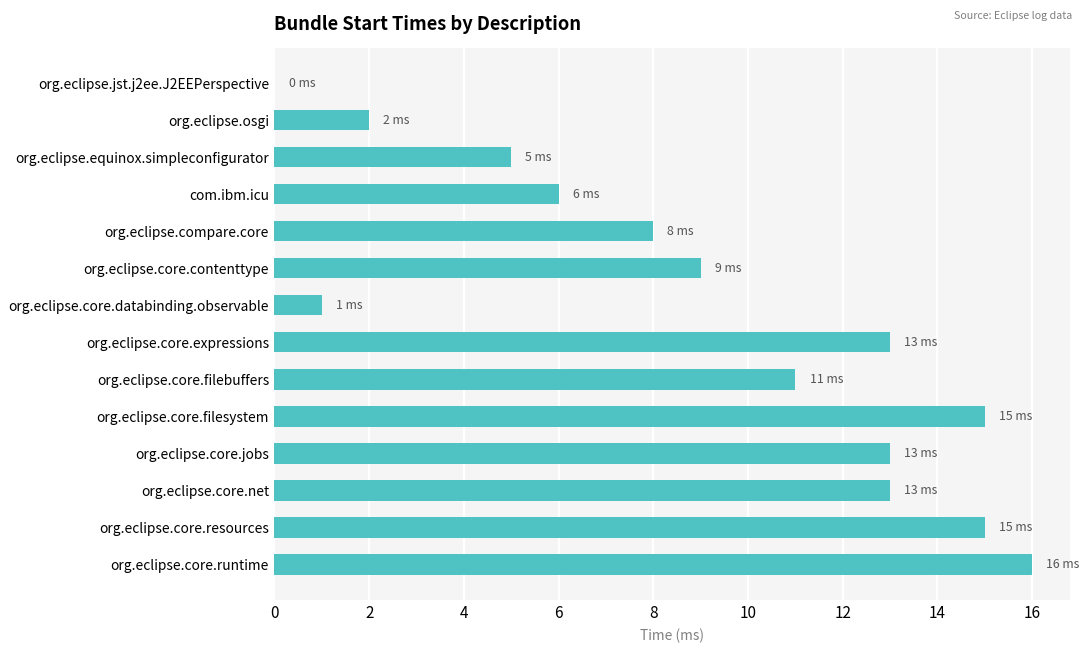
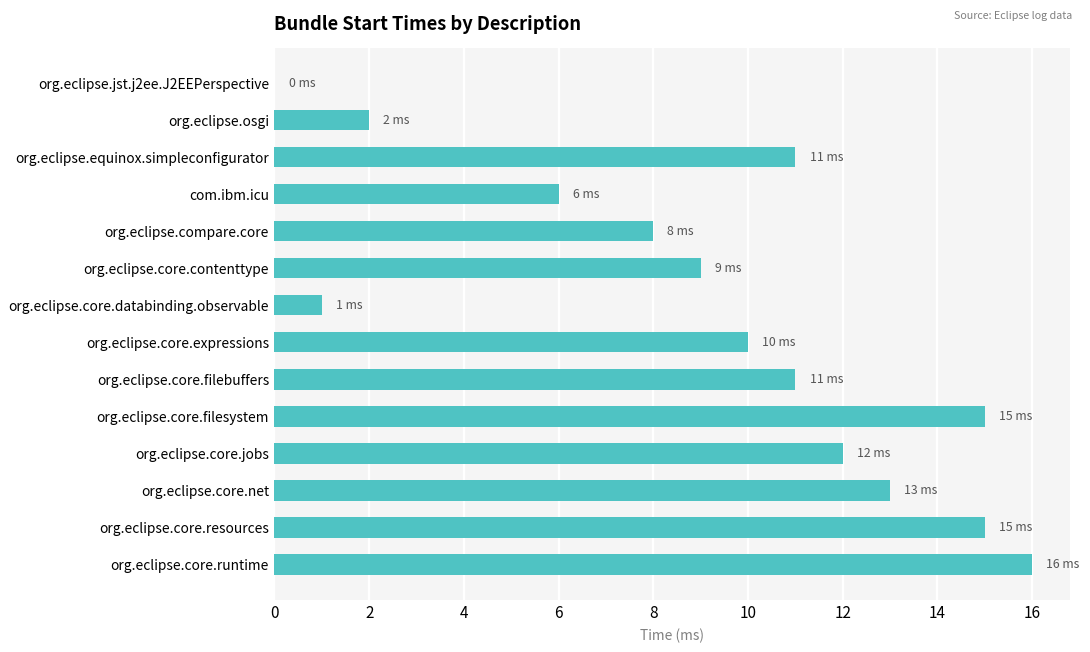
  {
    "org.eclipse.jst.j2ee.J2EEPerspective": 0,
    "org.eclipse.osgi": 2,
-   "org.eclipse.equinox.simpleconfigurator": 5,
+   "org.eclipse.equinox.simpleconfigurator": 11,
    "com.ibm.icu": 6,
    "org.eclipse.compare.core": 8,
    "org.eclipse.core.contenttype": 9,
    "org.eclipse.core.databinding.observable": 1,
-   "org.eclipse.core.expressions": 13,
+   "org.eclipse.core.expressions": 10,
    "org.eclipse.core.filebuffers": 11,
    "org.eclipse.core.filesystem": 15,
-   "org.eclipse.core.jobs": 13,
+   "org.eclipse.core.jobs": 12,
    "org.eclipse.core.net": 13,
    "org.eclipse.core.resources": 15,
    "org.eclipse.core.runtime": 16
  }
